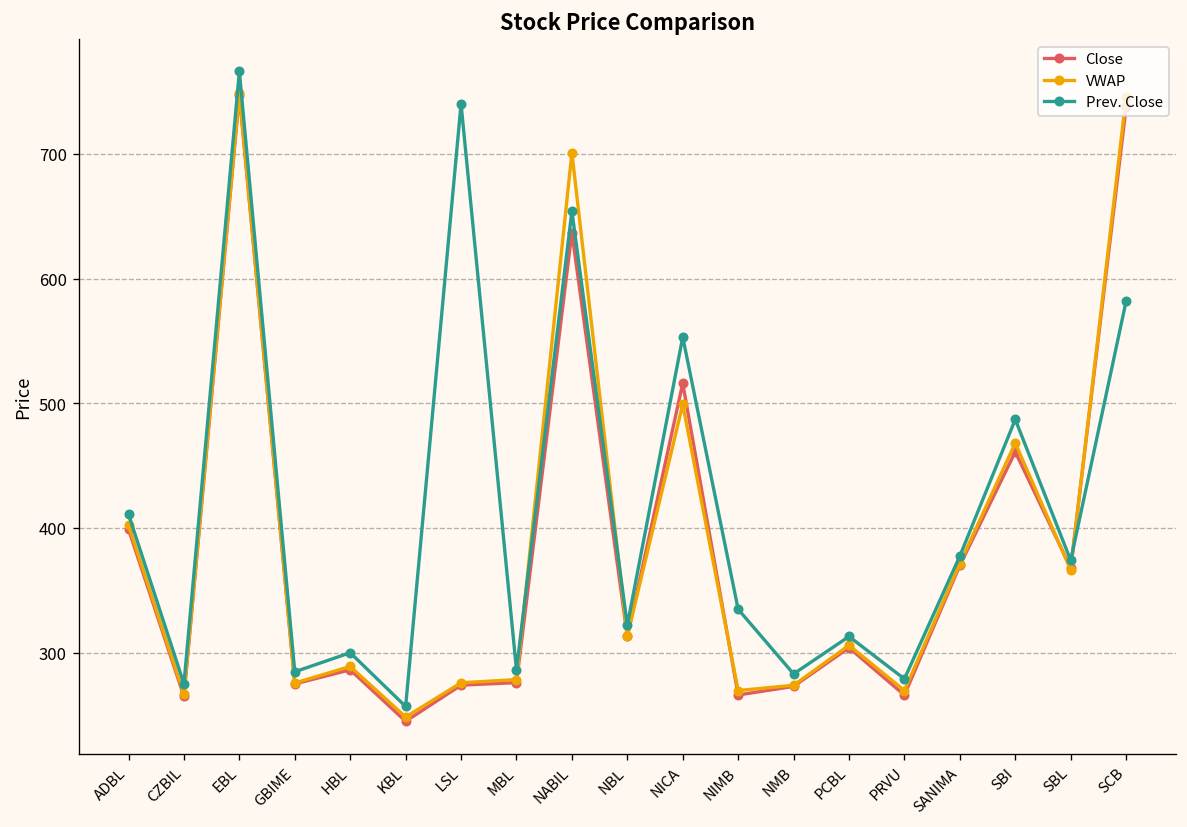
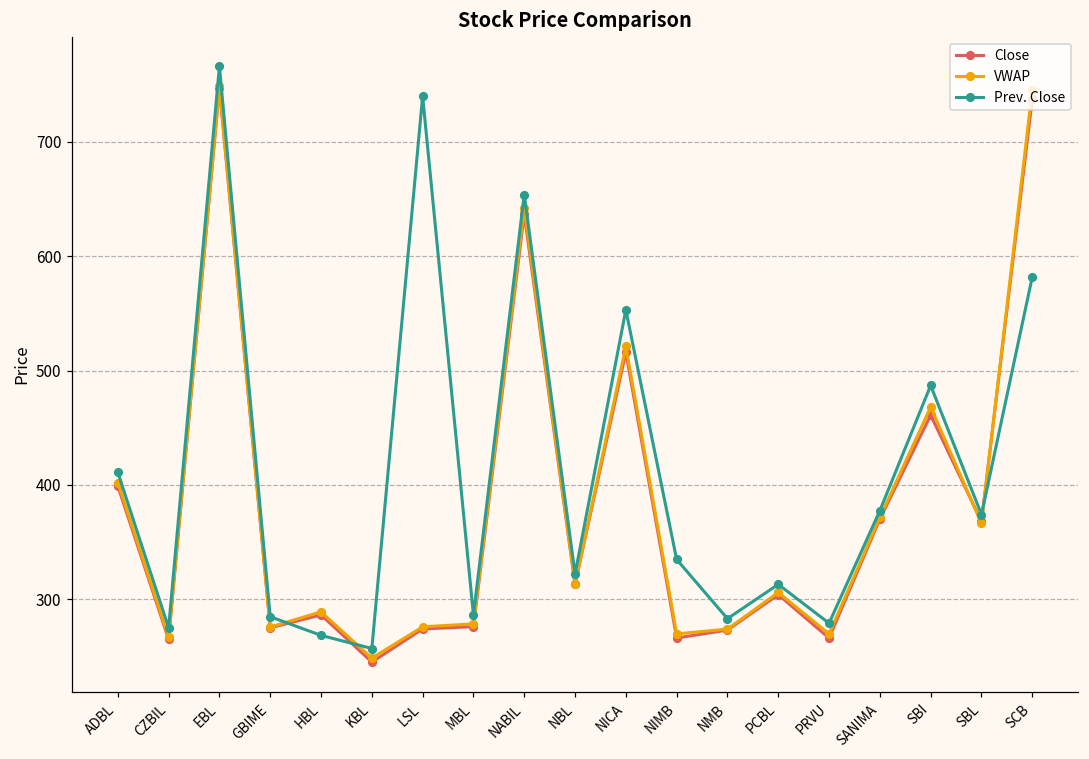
  {
    "Close": {
      "ADBL": 399,
      "HBL": 286,
      "KBL": 245,
      "NABIL": 637,
      "NICA": 516,
      "NIMB": 266,
      "PRVU": 266,
      "SBI": 461
    },
    "VWAP": {
      "ADBL": 402,
      "HBL": 289,
      "KBL": 248,
-     "NABIL": 701,
-     "NICA": 499,
+     "NABIL": 642,
+     "NICA": 521,
      "NIMB": 270,
      "PRVU": 270,
      "SBI": 468
    },
    "Prev. Close": {
      "ADBL": 411,
      "CZBIL": 275,
      "EBL": 766,
      "GBIME": 285,
-     "HBL": 300,
+     "HBL": 268,
      "KBL": 257,
      "LSL": 740,
      "MBL": 286,
      "NABIL": 654,
      "NBL": 322,
      "NICA": 553,
      "NIMB": 335,
      "NMB": 283,
      "PCBL": 313,
      "PRVU": 279,
      "SANIMA": 378,
      "SBI": 487,
      "SBL": 374,
      "SCB": 582
    }
  }
